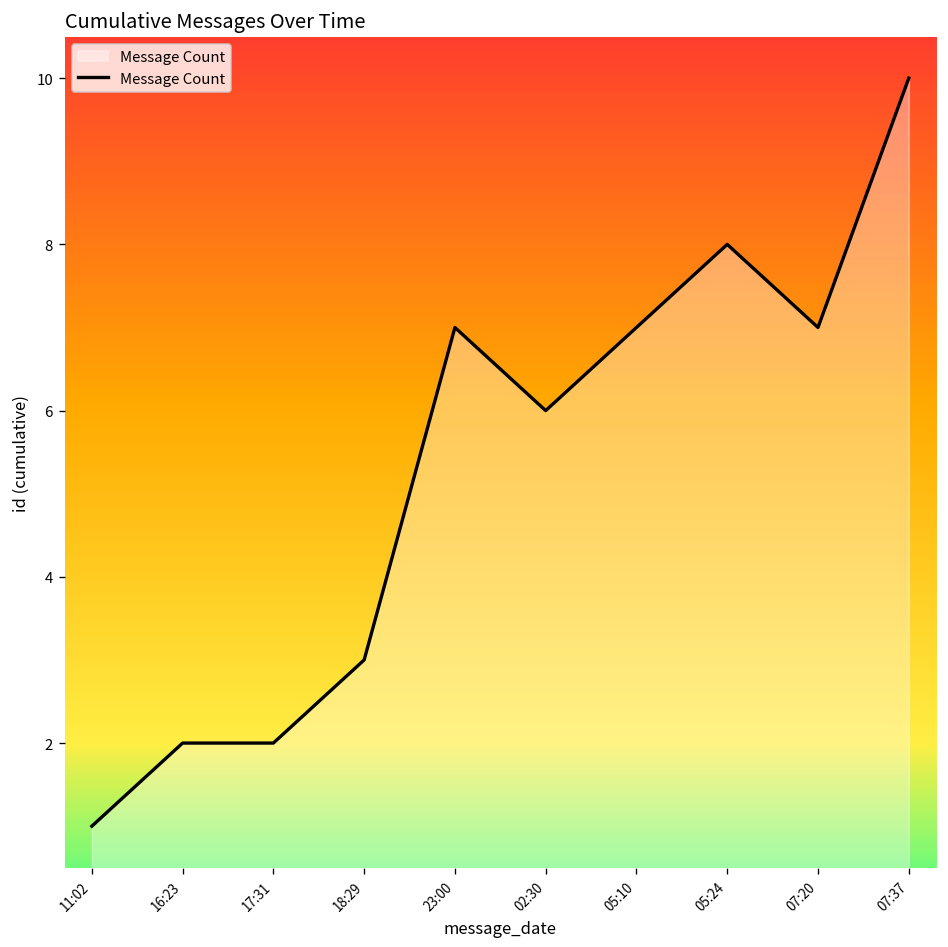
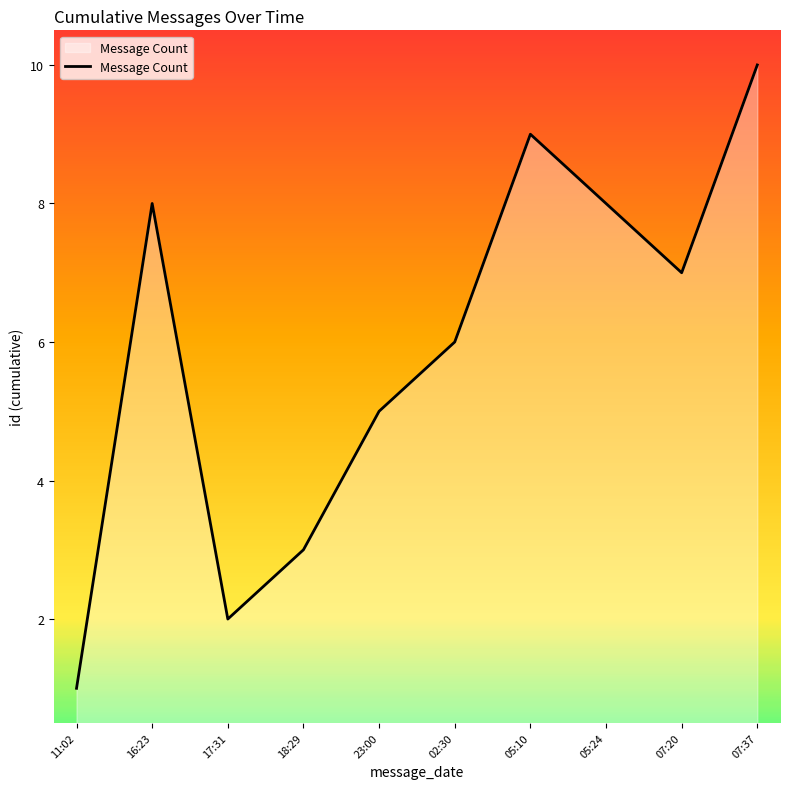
  {
    "11:02": 1,
-   "16:23": 2,
+   "16:23": 8,
    "17:31": 2,
    "18:29": 3,
-   "23:00": 7,
+   "23:00": 5,
    "02:30": 6,
-   "05:10": 7,
+   "05:10": 9,
    "05:24": 8,
    "07:20": 7,
    "07:37": 10
  }
